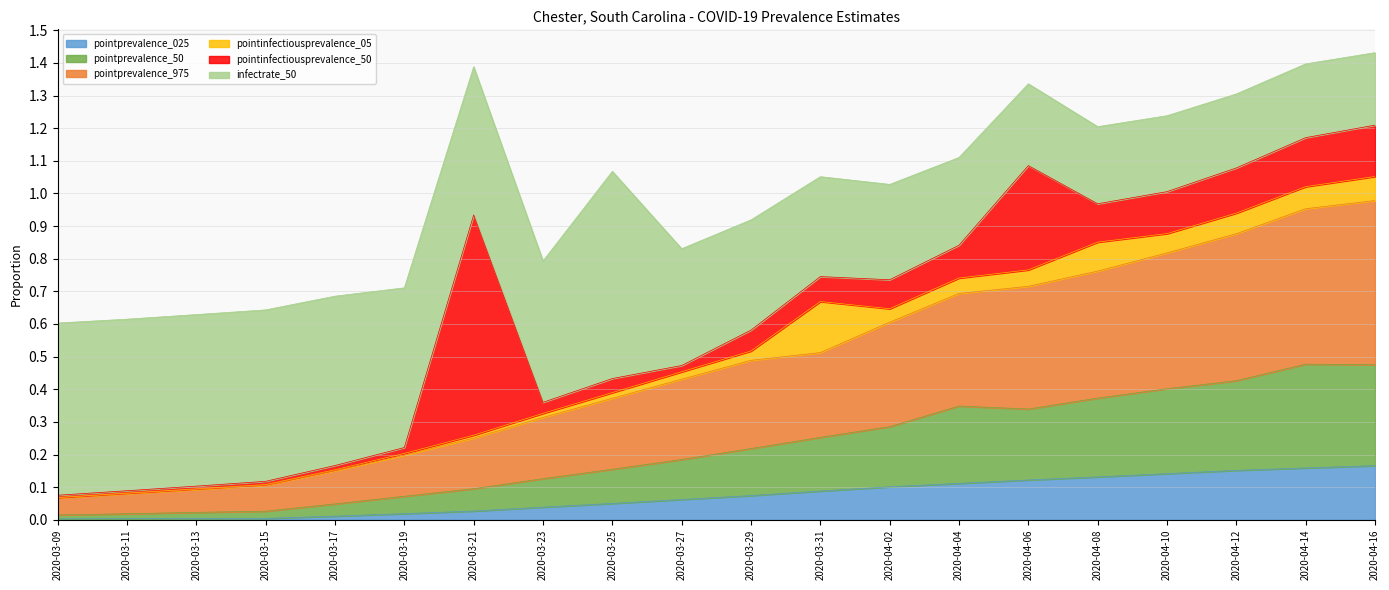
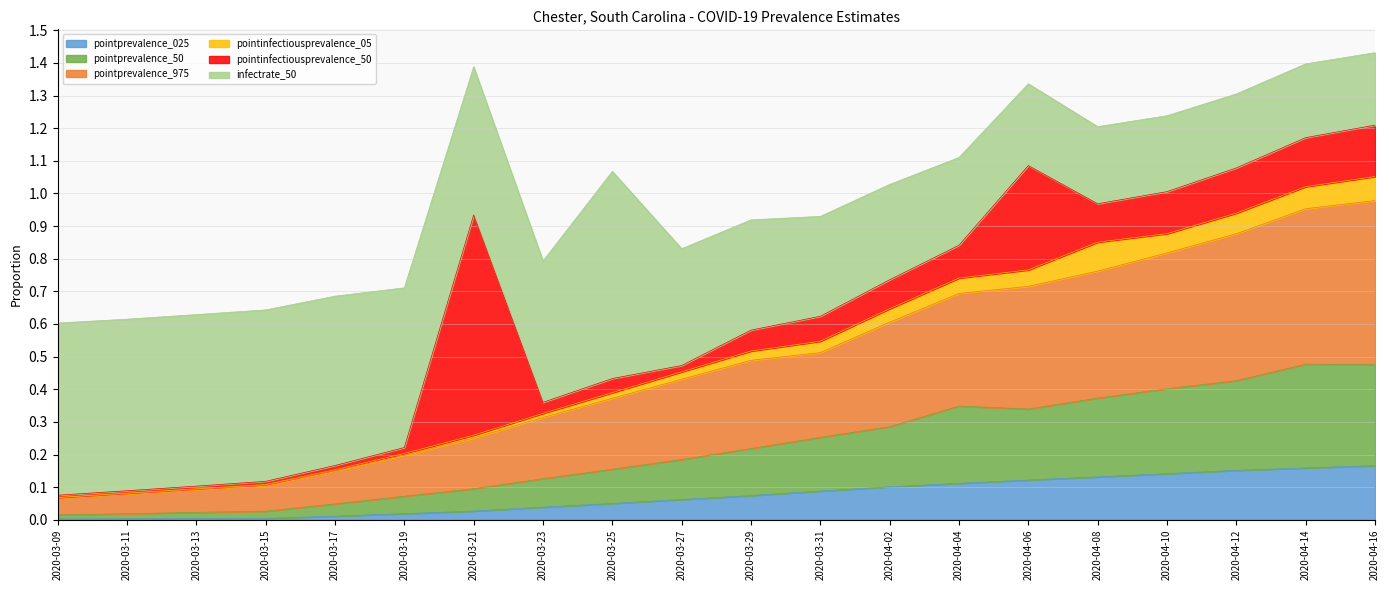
  {
    "pointprevalence_025": {
      "2020-03-09": 0.00,
      "2020-03-11": 0.00,
      "2020-03-13": 0.00,
      "2020-03-15": 0.00,
      "2020-03-17": 0.01,
      "2020-03-19": 0.02,
      "2020-03-21": 0.03,
      "2020-03-23": 0.04,
      "2020-03-25": 0.05,
      "2020-03-27": 0.06,
      "2020-03-29": 0.07,
      "2020-03-31": 0.09,
      "2020-04-02": 0.10,
      "2020-04-04": 0.11,
      "2020-04-06": 0.12,
      "2020-04-08": 0.13,
      "2020-04-10": 0.14,
      "2020-04-12": 0.15,
      "2020-04-14": 0.16,
      "2020-04-16": 0.17
    },
    "pointprevalence_50": {
      "2020-03-09": 0.01,
      "2020-03-11": 0.02,
      "2020-03-13": 0.02,
      "2020-03-15": 0.02,
      "2020-03-17": 0.04,
      "2020-03-19": 0.05,
      "2020-03-21": 0.07,
      "2020-03-23": 0.09,
      "2020-03-25": 0.10,
      "2020-03-27": 0.12,
      "2020-03-29": 0.14,
      "2020-03-31": 0.16,
      "2020-04-02": 0.18,
      "2020-04-04": 0.24,
      "2020-04-06": 0.22,
      "2020-04-08": 0.24,
      "2020-04-10": 0.26,
      "2020-04-12": 0.27,
      "2020-04-14": 0.32,
      "2020-04-16": 0.31
    },
    "pointprevalence_975": {
      "2020-03-21": 0.16,
      "2020-03-23": 0.19,
      "2020-03-25": 0.22,
      "2020-03-27": 0.25,
      "2020-03-29": 0.27,
      "2020-03-31": 0.26,
      "2020-04-02": 0.32,
      "2020-04-04": 0.35,
      "2020-04-06": 0.38,
      "2020-04-08": 0.39,
      "2020-04-10": 0.42,
      "2020-04-12": 0.45,
      "2020-04-14": 0.48,
      "2020-04-16": 0.50
    },
    "pointinfectiousprevalence_05": {
      "2020-03-21": 0.01,
      "2020-03-23": 0.01,
      "2020-03-25": 0.02,
      "2020-03-27": 0.02,
      "2020-03-29": 0.03,
-     "2020-03-31": 0.16,
+     "2020-03-31": 0.03,
      "2020-04-02": 0.04,
      "2020-04-04": 0.05,
      "2020-04-06": 0.05,
      "2020-04-08": 0.09,
      "2020-04-10": 0.06,
      "2020-04-12": 0.06,
      "2020-04-14": 0.07,
      "2020-04-16": 0.07
    },
    "pointinfectiousprevalence_50": {
      "2020-03-13": 0.01,
      "2020-03-15": 0.01,
      "2020-03-17": 0.01,
      "2020-03-19": 0.02,
      "2020-03-21": 0.67,
      "2020-03-23": 0.03,
      "2020-03-25": 0.04,
      "2020-03-27": 0.02,
      "2020-03-29": 0.06,
      "2020-03-31": 0.08,
      "2020-04-02": 0.09,
      "2020-04-04": 0.10,
      "2020-04-06": 0.32,
      "2020-04-08": 0.12,
      "2020-04-10": 0.13,
      "2020-04-12": 0.14,
      "2020-04-14": 0.15,
      "2020-04-16": 0.16
    },
    "infectrate_50": {
      "2020-03-09": 0.53,
      "2020-03-11": 0.53,
      "2020-03-13": 0.53,
      "2020-03-15": 0.53,
      "2020-03-17": 0.52,
      "2020-03-19": 0.49,
      "2020-03-21": 0.45,
      "2020-03-23": 0.43,
      "2020-03-25": 0.63,
      "2020-03-27": 0.36,
      "2020-03-29": 0.34,
      "2020-03-31": 0.31,
      "2020-04-02": 0.29,
      "2020-04-04": 0.27,
      "2020-04-06": 0.25,
      "2020-04-08": 0.24,
      "2020-04-10": 0.23,
      "2020-04-12": 0.23,
      "2020-04-14": 0.23,
      "2020-04-16": 0.22
    }
  }
